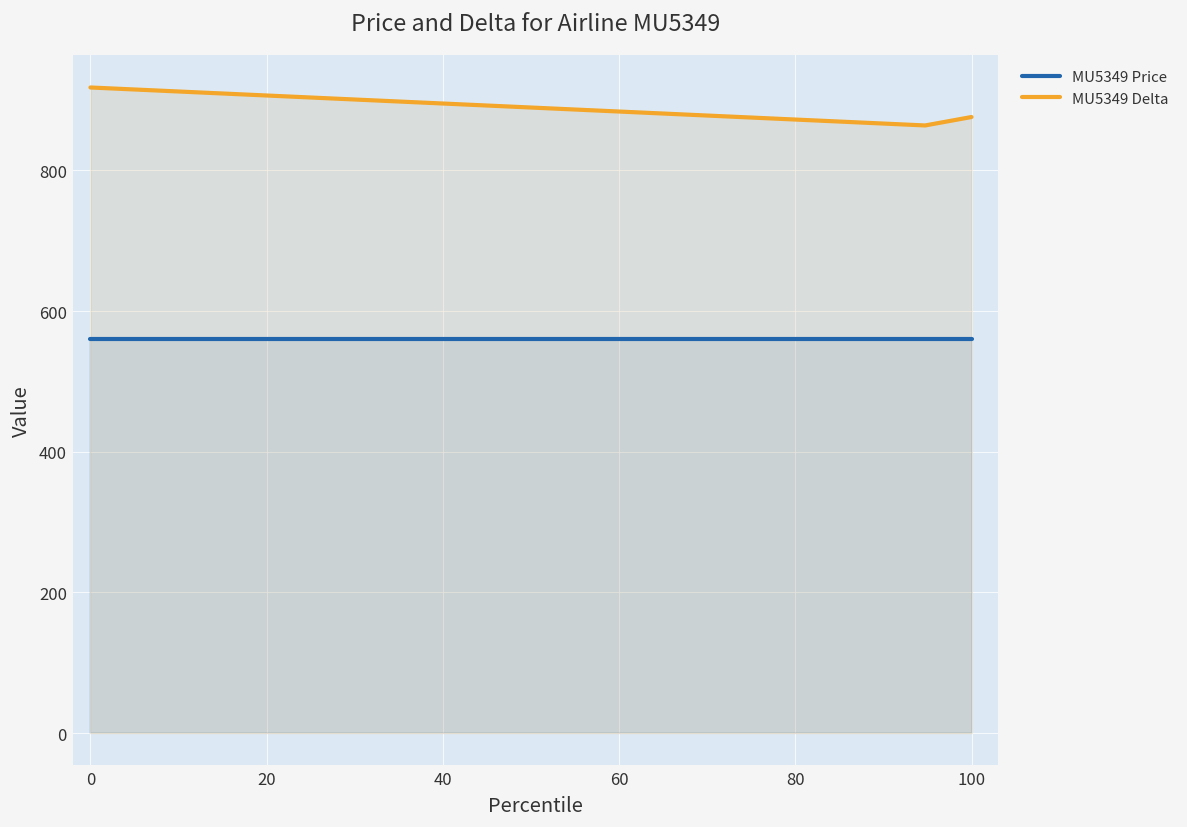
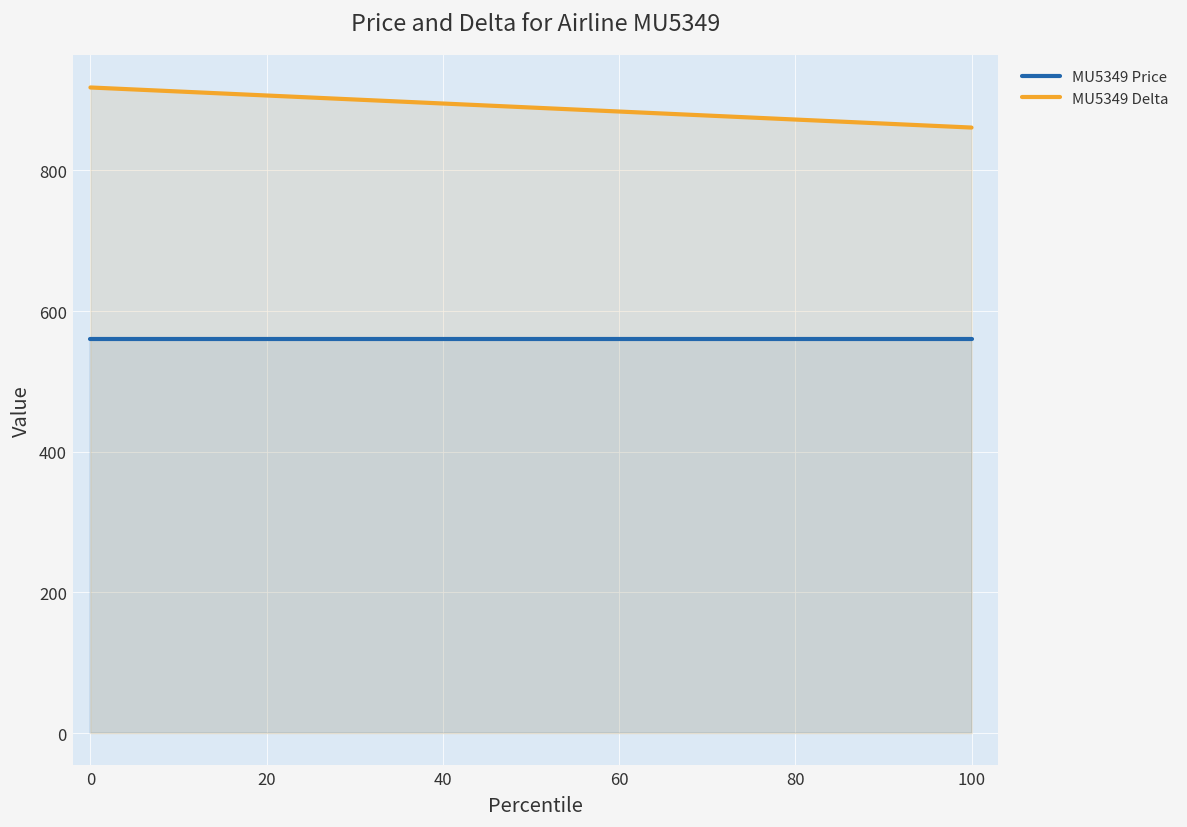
  {
    "MU5349 Price": {
      "0": 560,
      "100": 560
    },
    "MU5349 Delta": {
      "0": 920,
-     "100": 880
+     "100": 860
    }
  }
